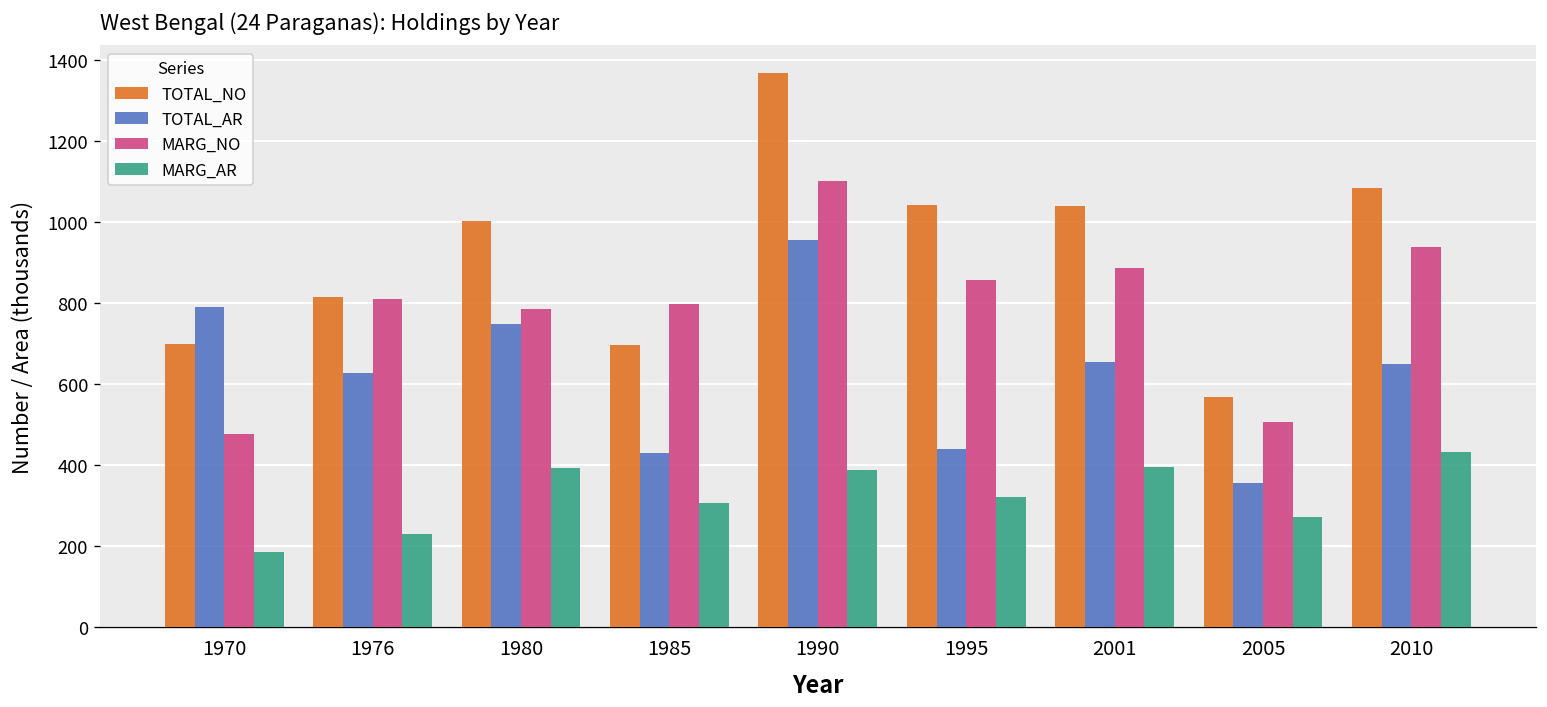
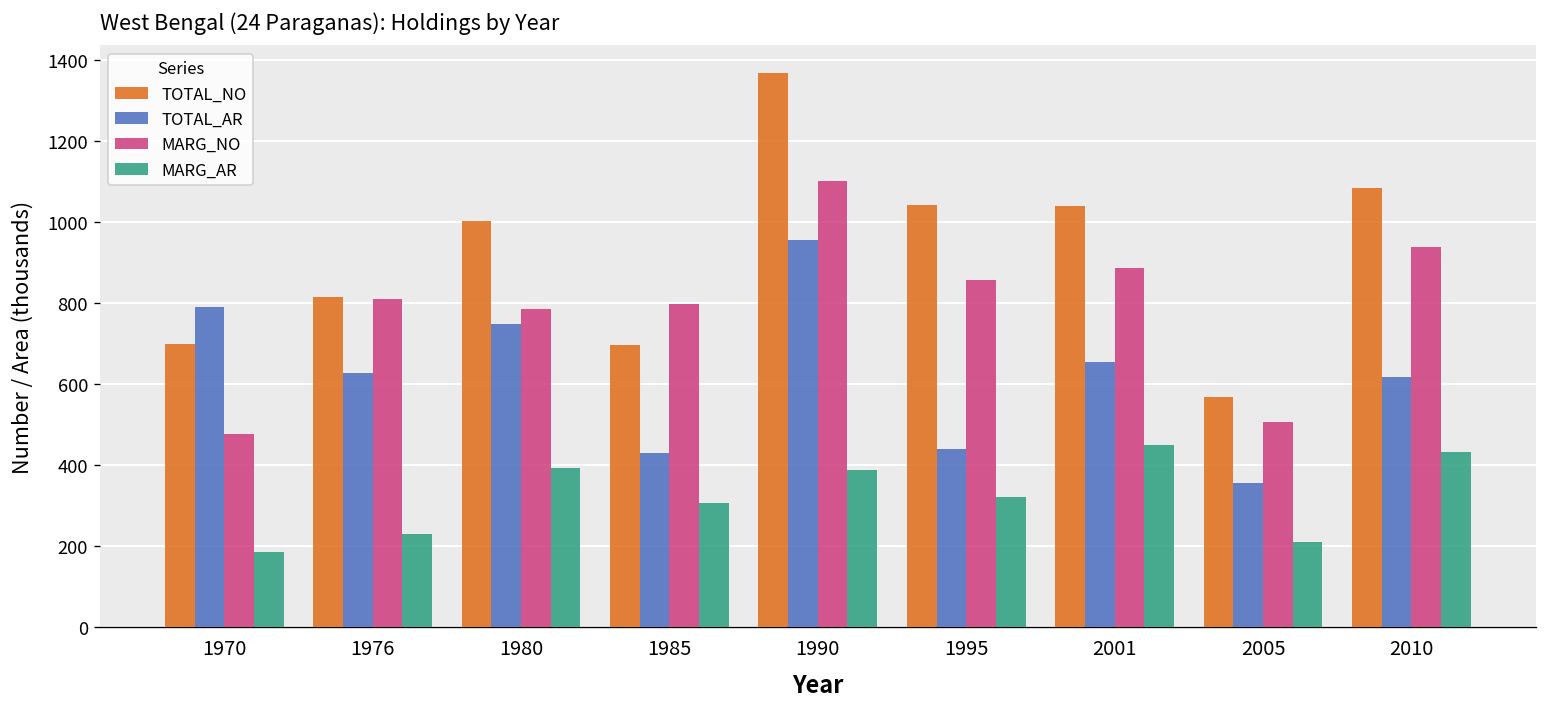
  {
    "TOTAL_NO": {
      "1970": 700,
      "1976": 810,
      "1980": 1000,
      "1985": 700,
      "1990": 1370,
      "1995": 1040,
      "2001": 1040,
      "2005": 570,
      "2010": 1080
    },
    "TOTAL_AR": {
      "1970": 790,
      "1976": 630,
      "1980": 750,
      "1985": 430,
      "1990": 960,
      "1995": 440,
      "2001": 650,
      "2005": 360,
-     "2010": 650
+     "2010": 620
    },
    "MARG_NO": {
      "1970": 480,
      "1976": 810,
      "1980": 780,
      "1985": 800,
      "1990": 1100,
      "1995": 860,
      "2001": 890,
      "2005": 510,
      "2010": 940
    },
    "MARG_AR": {
      "1970": 190,
      "1976": 230,
      "1980": 390,
      "1985": 310,
      "1990": 390,
      "1995": 320,
-     "2001": 400,
-     "2005": 270,
+     "2001": 450,
+     "2005": 210,
      "2010": 430
    }
  }
